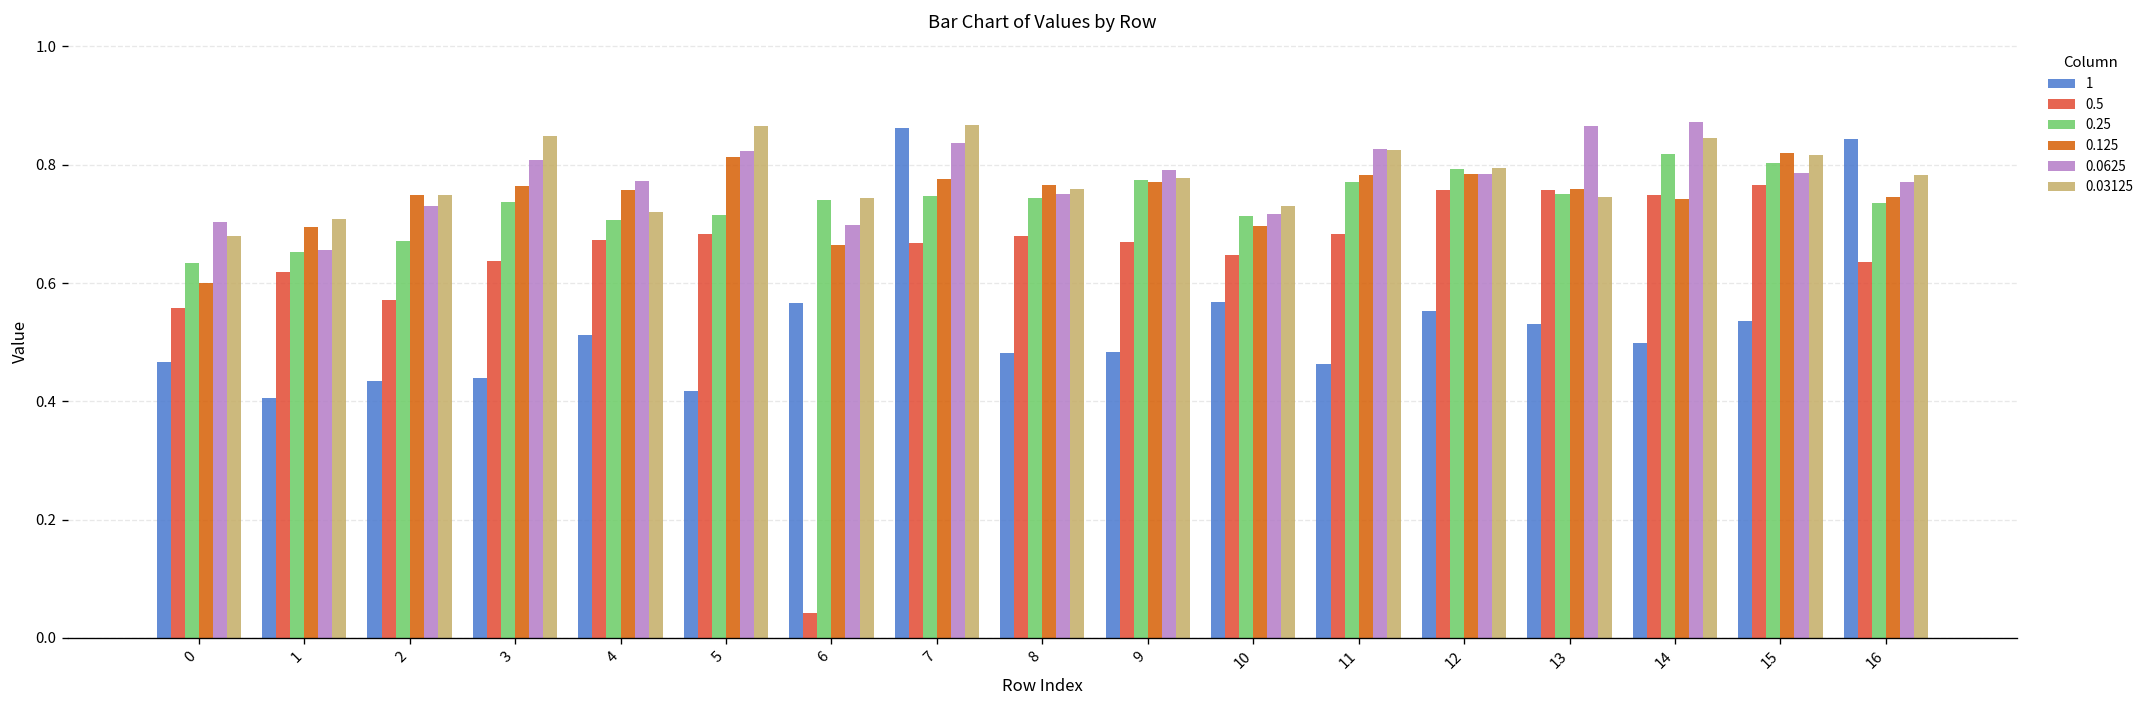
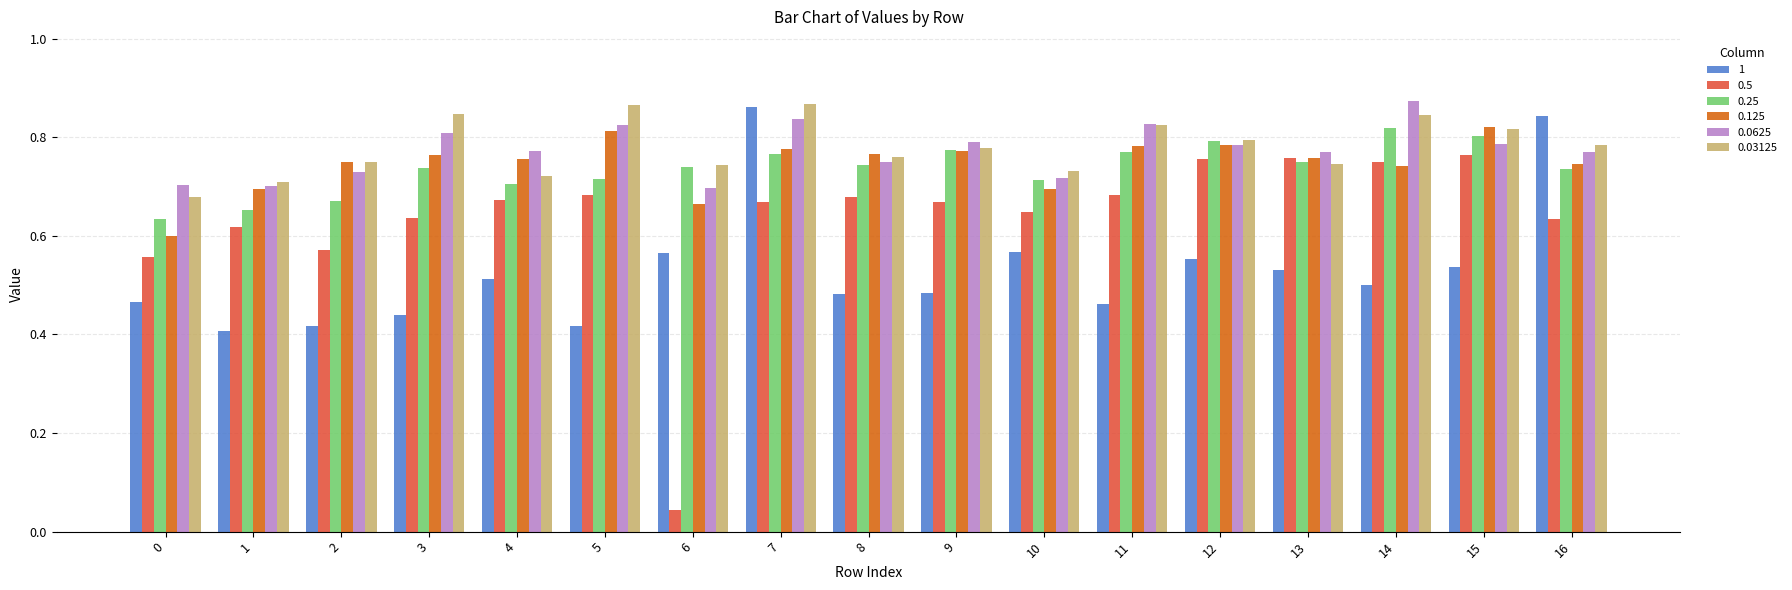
  {
    "1": {
      "0": 0.47,
      "1": 0.41,
-     "2": 0.43,
+     "2": 0.42,
      "3": 0.44,
      "4": 0.51,
      "5": 0.42,
      "6": 0.57,
      "7": 0.86,
      "8": 0.48,
      "9": 0.48,
      "10": 0.57,
      "11": 0.46,
      "12": 0.55,
      "13": 0.53,
      "14": 0.50,
      "15": 0.54,
      "16": 0.84
    },
    "0.25": {
      "0": 0.63,
      "1": 0.65,
      "2": 0.67,
      "3": 0.74,
      "4": 0.71,
      "5": 0.72,
      "6": 0.74,
-     "7": 0.75,
+     "7": 0.77,
      "8": 0.74,
      "9": 0.77,
      "10": 0.71,
      "11": 0.77,
      "12": 0.79,
      "13": 0.75,
      "14": 0.82,
      "15": 0.80,
      "16": 0.74
    },
    "0.0625": {
      "0": 0.70,
-     "1": 0.66,
+     "1": 0.70,
      "2": 0.73,
      "3": 0.81,
      "4": 0.77,
      "5": 0.82,
      "6": 0.70,
      "7": 0.84,
      "8": 0.75,
      "9": 0.79,
      "10": 0.72,
      "11": 0.83,
      "12": 0.78,
-     "13": 0.87,
+     "13": 0.77,
      "14": 0.87,
      "15": 0.79,
      "16": 0.77
    },
    "0.03125": {
      "0": 0.68,
      "1": 0.71,
      "2": 0.75,
      "3": 0.85,
      "4": 0.72,
      "5": 0.87,
      "6": 0.74,
      "7": 0.87,
      "8": 0.76,
      "9": 0.78,
      "10": 0.73,
      "11": 0.83,
      "12": 0.79,
      "13": 0.75,
      "14": 0.85,
      "15": 0.82,
      "16": 0.78
    }
  }
